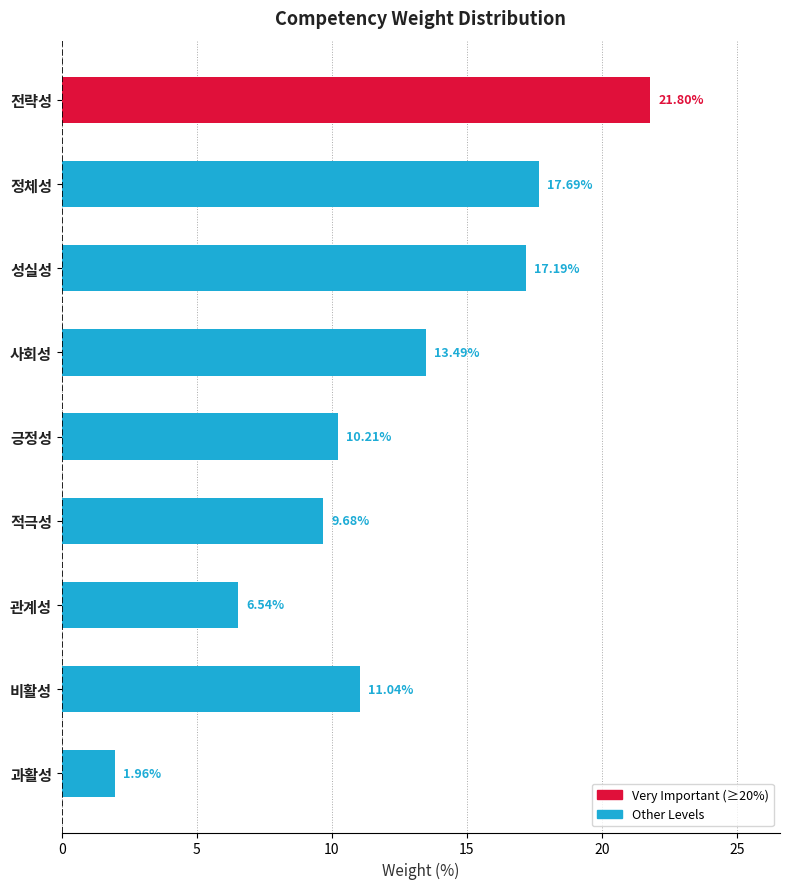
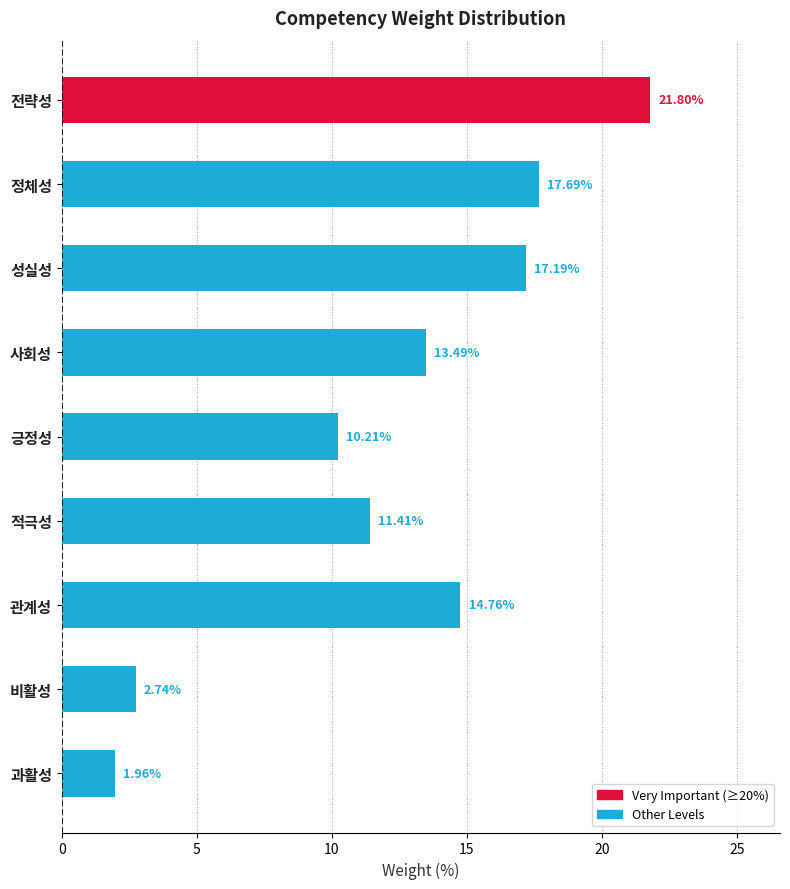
  {
    "전략성": "21.80%",
    "정체성": "17.69%",
    "성실성": "17.19%",
    "사회성": "13.49%",
    "긍정성": "10.21%",
-   "적극성": "9.68%",
-   "관계성": "6.54%",
-   "비활성": "11.04%",
+   "적극성": "11.41%",
+   "관계성": "14.76%",
+   "비활성": "2.74%",
    "과활성": "1.96%"
  }
